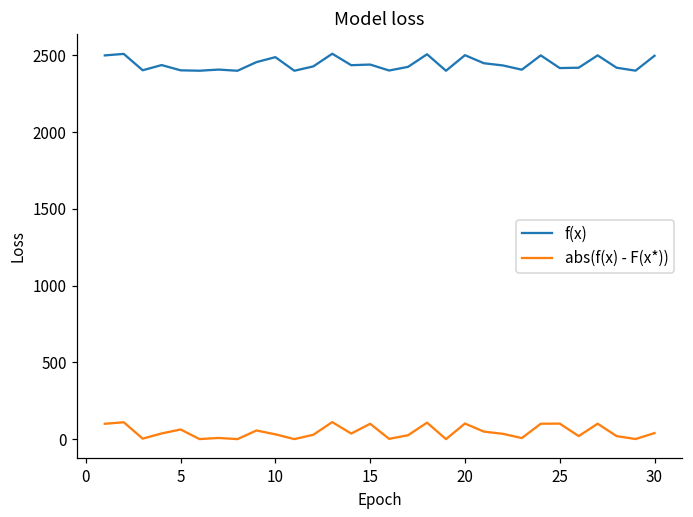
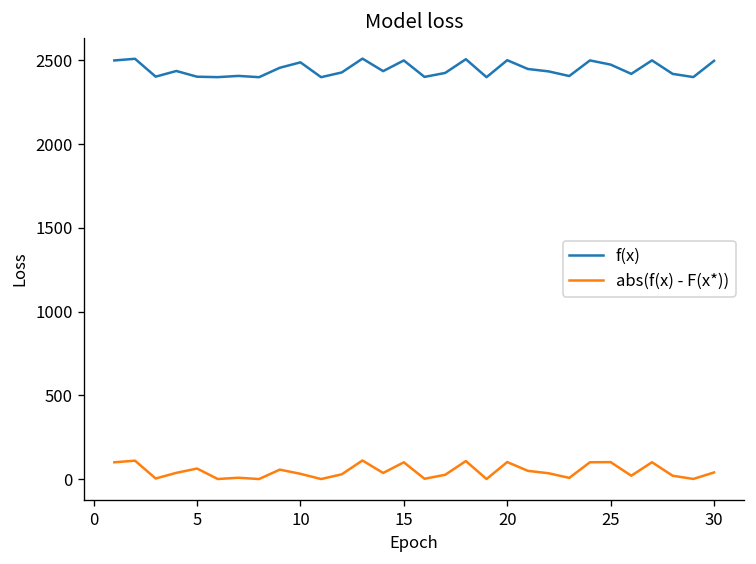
  {
    "f(x)": {
      "5": 2400,
      "10": 2490,
-     "15": 2440,
+     "15": 2500,
      "20": 2500,
-     "25": 2420,
+     "25": 2480,
      "30": 2500
    },
    "abs(f(x) - F(x*))": {
      "5": 60,
      "10": 30,
      "15": 100,
      "20": 100,
      "25": 100,
      "30": 40
    }
  }
